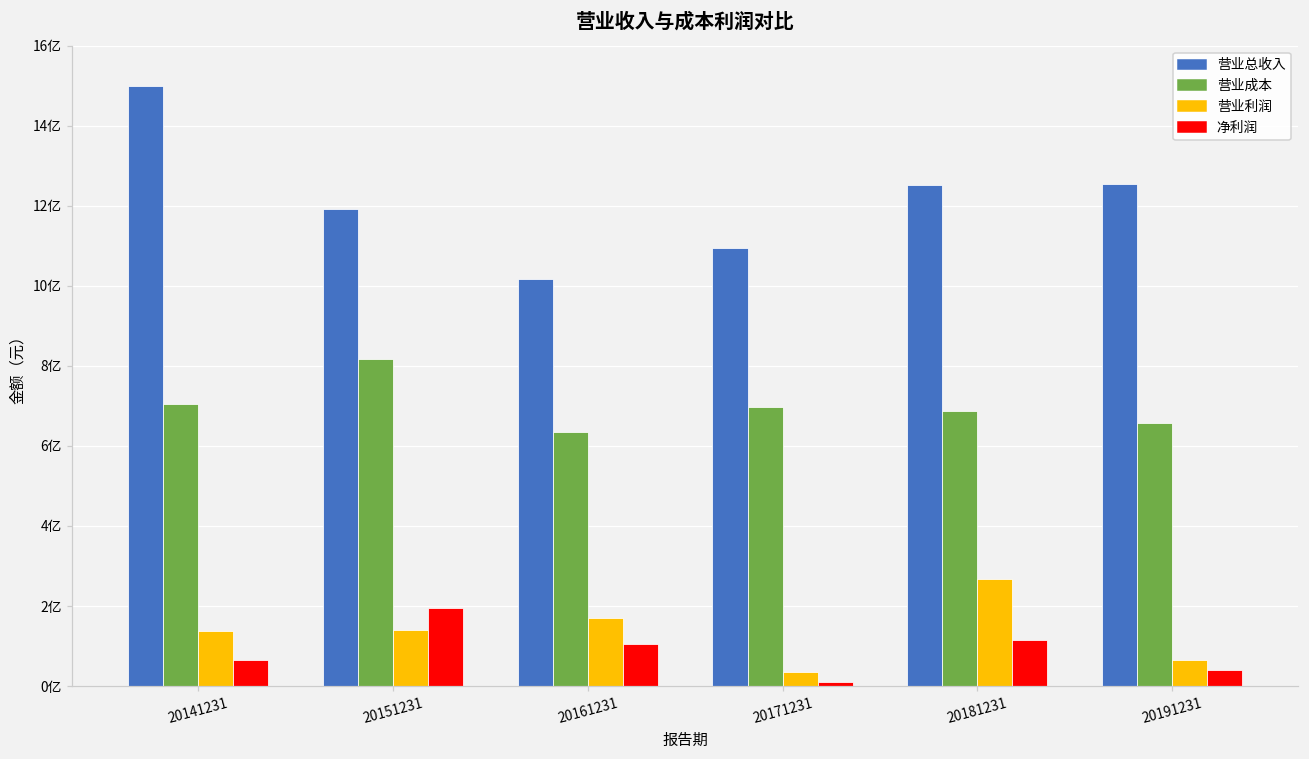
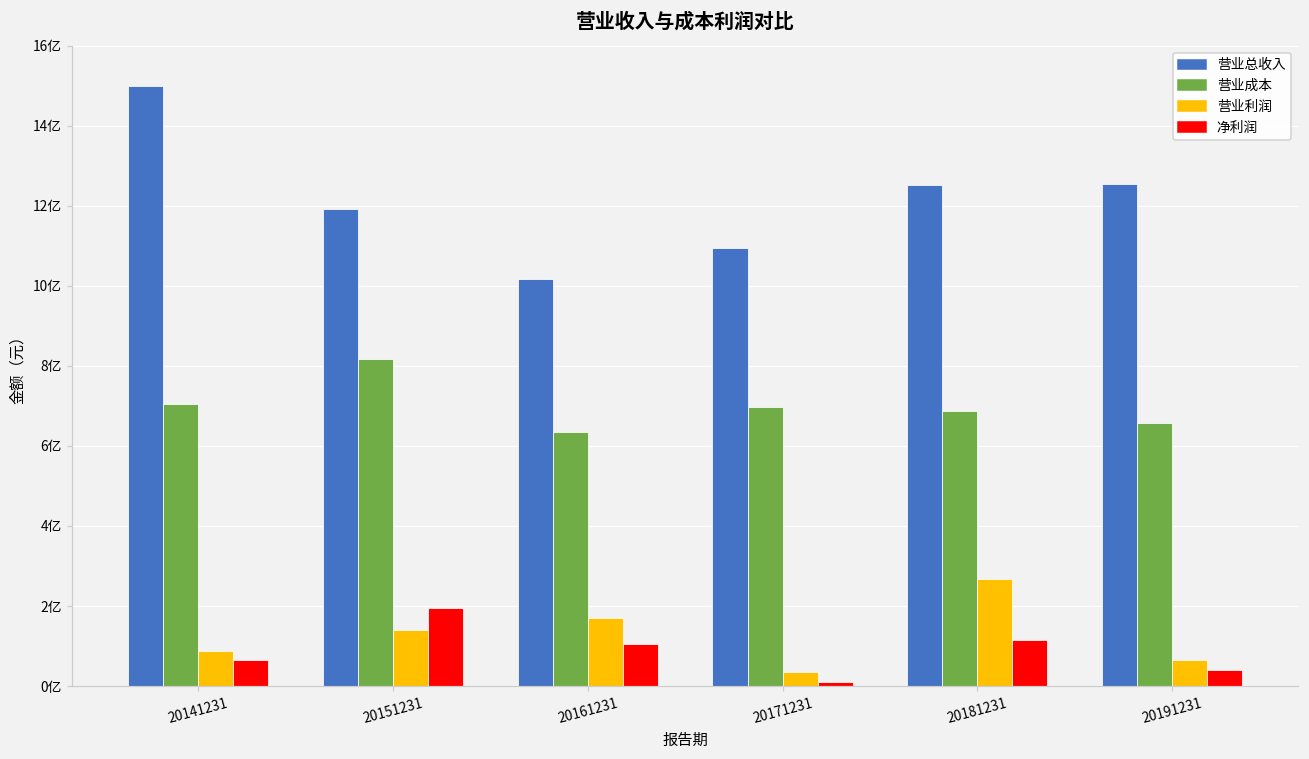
  {
    "营业总收入": {
      "20141231": "15.0亿",
      "20151231": "11.9亿",
      "20161231": "10.2亿",
      "20171231": "11.0亿",
      "20181231": "12.5亿",
      "20191231": "12.5亿"
    },
    "营业成本": {
      "20141231": "7.1亿",
      "20151231": "8.2亿",
      "20161231": "6.4亿",
      "20171231": "7.0亿",
      "20181231": "6.9亿",
      "20191231": "6.6亿"
    },
    "营业利润": {
-     "20141231": "1.4亿",
+     "20141231": "0.9亿",
      "20151231": "1.4亿",
      "20161231": "1.7亿",
      "20171231": "0.4亿",
      "20181231": "2.7亿",
      "20191231": "0.7亿"
    },
    "净利润": {
      "20141231": "0.7亿",
      "20151231": "1.9亿",
      "20161231": "1.0亿",
      "20171231": "0.1亿",
      "20181231": "1.1亿",
      "20191231": "0.4亿"
    }
  }
